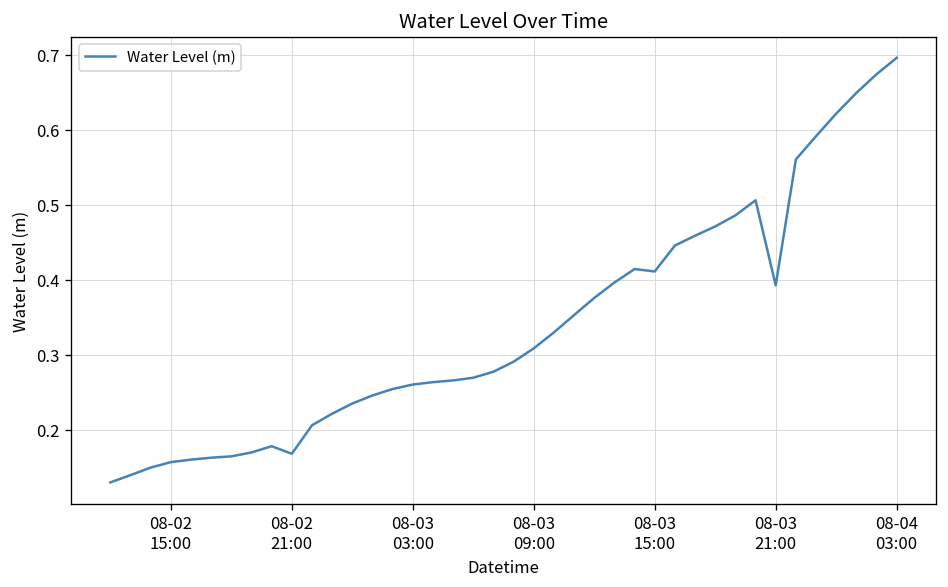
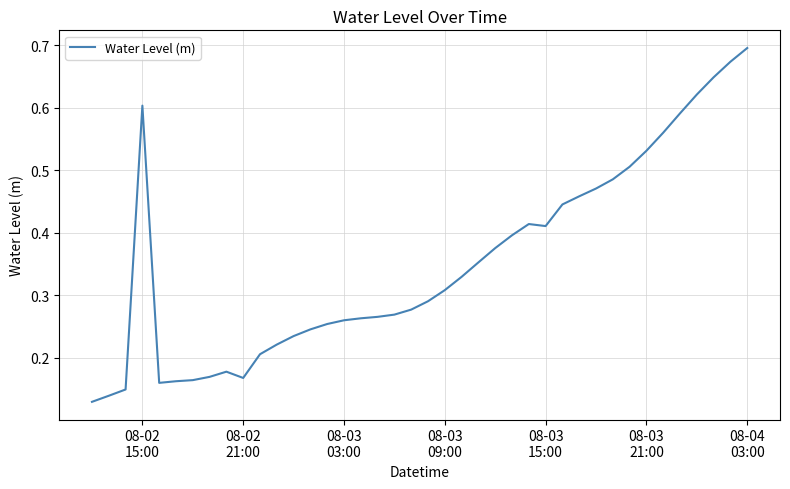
  {
-   "08-02 15:00": 0.16,
+   "08-02 15:00": 0.60,
    "08-02 21:00": 0.17,
    "08-03 03:00": 0.26,
    "08-03 09:00": 0.31,
    "08-03 15:00": 0.41,
-   "08-03 21:00": 0.39,
+   "08-03 21:00": 0.53,
    "08-04 03:00": 0.70
  }
